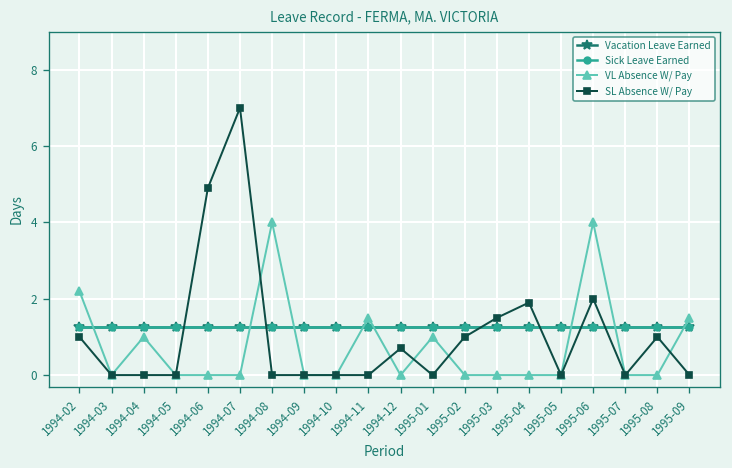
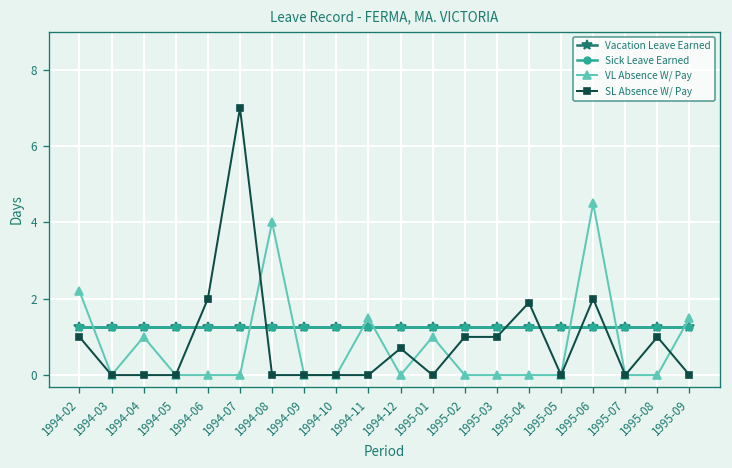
  {
    "Sick Leave Earned": {
      "1994-02": 1.3,
      "1994-03": 1.3,
      "1994-04": 1.3,
      "1994-05": 1.3,
      "1994-06": 1.3,
      "1994-07": 1.3,
      "1994-08": 1.3,
      "1994-09": 1.3,
      "1994-10": 1.3,
      "1994-11": 1.3,
      "1994-12": 1.3,
      "1995-01": 1.3,
      "1995-02": 1.3,
      "1995-03": 1.3,
      "1995-04": 1.3,
      "1995-05": 1.3,
      "1995-06": 1.3,
      "1995-07": 1.3,
      "1995-08": 1.3,
      "1995-09": 1.3
    },
    "VL Absence W/ Pay": {
      "1994-02": 2.2,
      "1994-04": 1.0,
      "1994-06": 0.0,
      "1994-07": 0.0,
      "1994-08": 4.0,
      "1994-11": 1.5,
      "1994-12": 0.0,
      "1995-01": 1.0,
      "1995-02": 0.0,
      "1995-03": 0.0,
      "1995-04": 0.0,
-     "1995-06": 4.0,
+     "1995-06": 4.5,
      "1995-08": 0.0,
      "1995-09": 1.5
    },
    "SL Absence W/ Pay": {
      "1994-02": 1.0,
      "1994-04": 0.0,
-     "1994-06": 4.9,
+     "1994-06": 2.0,
      "1994-07": 7.0,
      "1994-08": 0.0,
      "1994-11": 0.0,
      "1994-12": 0.7,
      "1995-01": 0.0,
      "1995-02": 1.0,
-     "1995-03": 1.5,
+     "1995-03": 1.0,
      "1995-04": 1.9,
      "1995-06": 2.0,
      "1995-08": 1.0,
      "1995-09": 0.0
    }
  }
